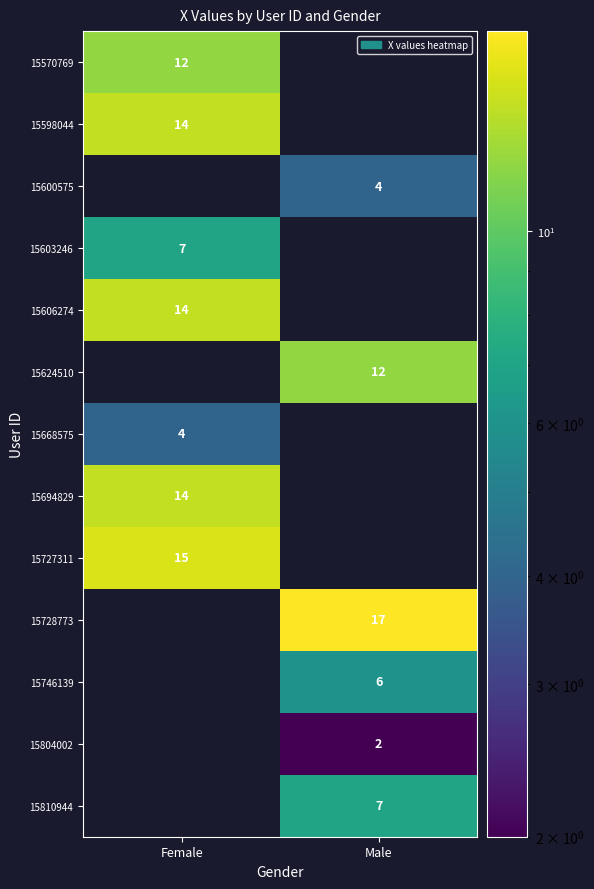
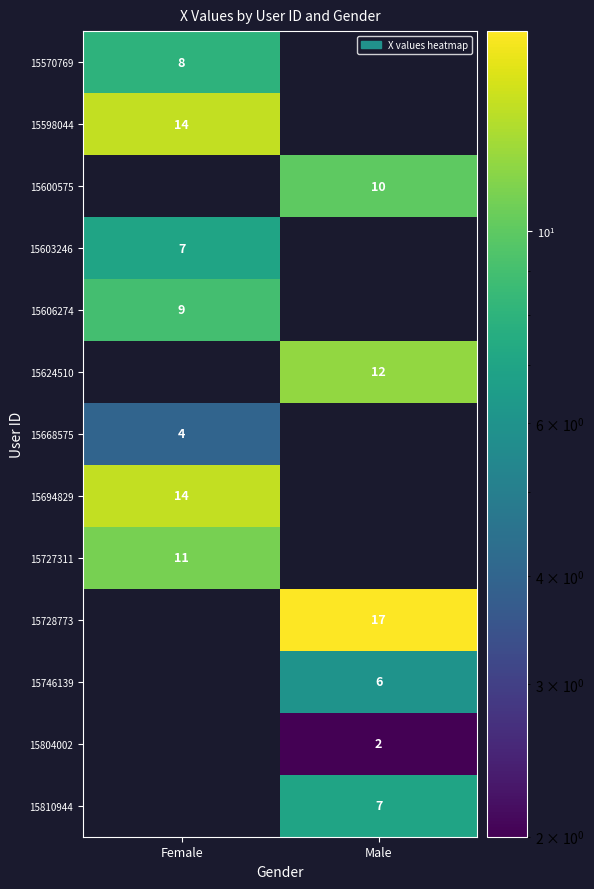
  {
    "15570769": {
-     "Female": 12
+     "Female": 8
    },
    "15598044": {
      "Female": 14
    },
    "15600575": {
-     "Male": 4
+     "Male": 10
    },
    "15603246": {
      "Female": 7
    },
    "15606274": {
-     "Female": 14
+     "Female": 9
    },
    "15624510": {
      "Male": 12
    },
    "15668575": {
      "Female": 4
    },
    "15694829": {
      "Female": 14
    },
    "15727311": {
-     "Female": 15
+     "Female": 11
    },
    "15728773": {
      "Male": 17
    },
    "15746139": {
      "Male": 6
    },
    "15804002": {
      "Male": 2
    },
    "15810944": {
      "Male": 7
    }
  }
